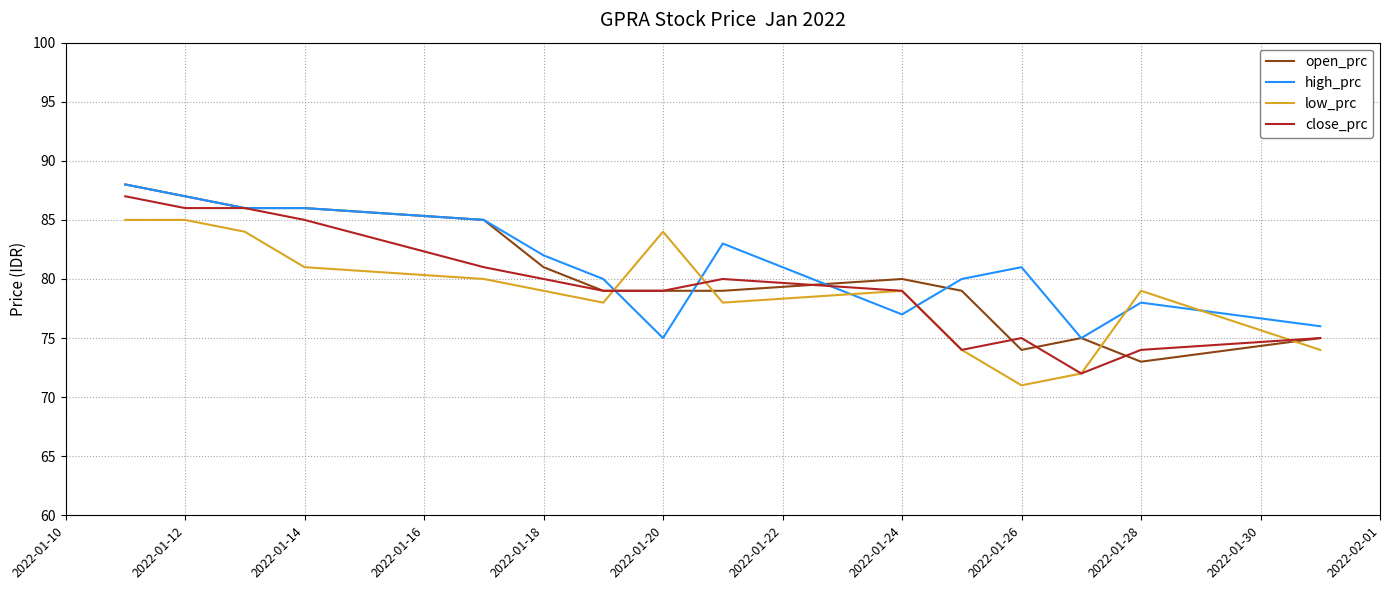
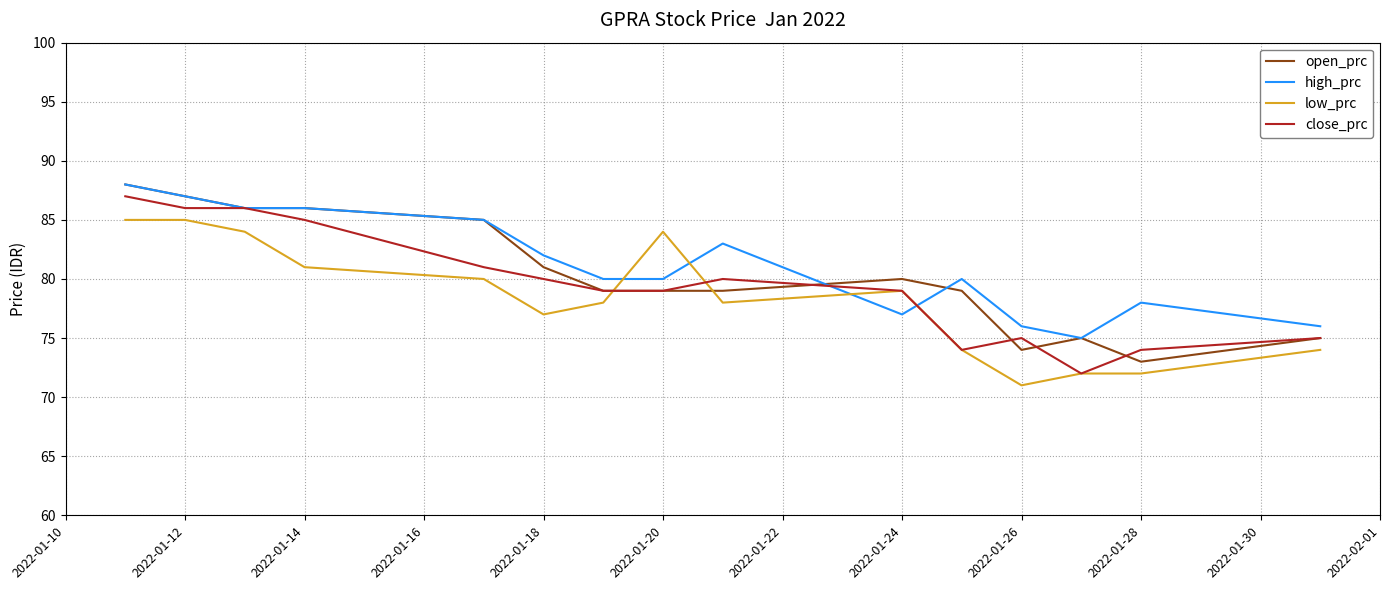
  {
    "high_prc": {
      "2022-01-18": 82,
-     "2022-01-20": 75,
+     "2022-01-20": 80,
      "2022-01-24": 77,
-     "2022-01-26": 81,
+     "2022-01-26": 76,
      "2022-01-28": 78
    },
    "low_prc": {
      "2022-01-12": 85,
      "2022-01-14": 81,
-     "2022-01-18": 79,
+     "2022-01-18": 77,
      "2022-01-20": 84,
      "2022-01-26": 71,
-     "2022-01-28": 79
+     "2022-01-28": 72
    }
  }
